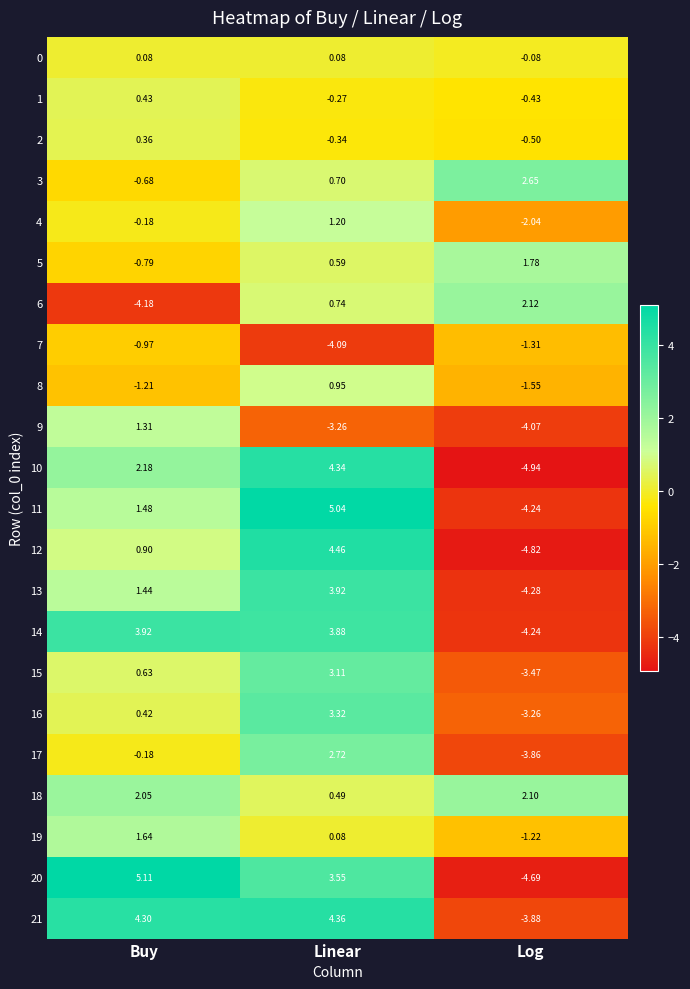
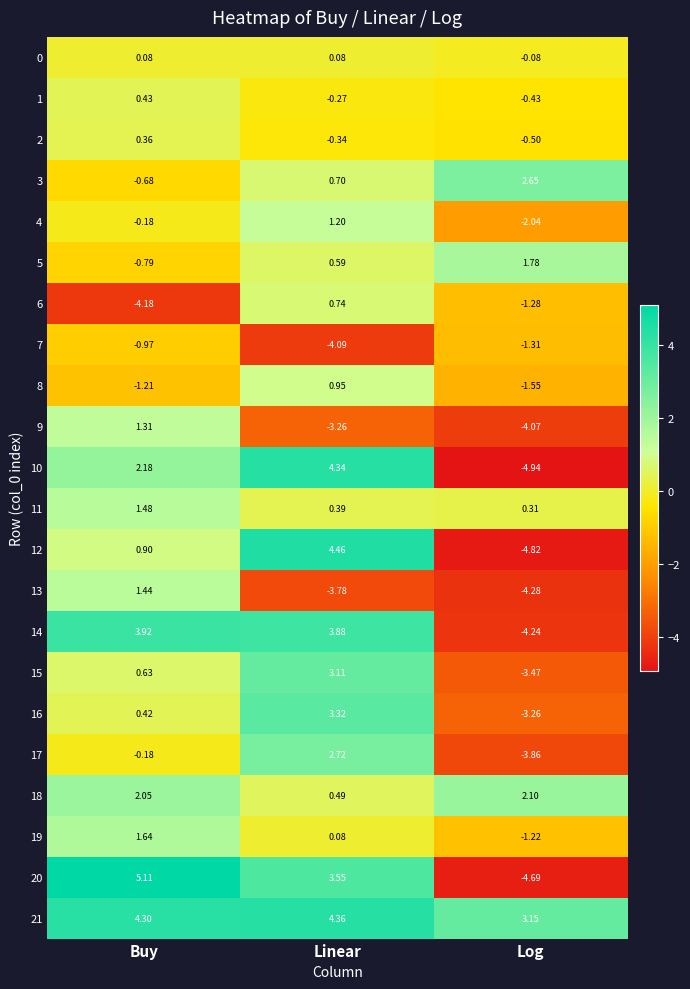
  {
    "0": {
      "Buy": 0.08,
      "Linear": 0.08,
      "Log": -0.08
    },
    "1": {
      "Buy": 0.43,
      "Linear": -0.27,
      "Log": -0.43
    },
    "2": {
      "Buy": 0.36,
      "Linear": -0.34,
      "Log": -0.50
    },
    "3": {
      "Buy": -0.68,
      "Linear": 0.70,
      "Log": 2.65
    },
    "4": {
      "Buy": -0.18,
      "Linear": 1.20,
      "Log": -2.04
    },
    "5": {
      "Buy": -0.79,
      "Linear": 0.59,
      "Log": 1.78
    },
    "6": {
      "Buy": -4.18,
      "Linear": 0.74,
-     "Log": 2.12
+     "Log": -1.28
    },
    "7": {
      "Buy": -0.97,
      "Linear": -4.09,
      "Log": -1.31
    },
    "8": {
      "Buy": -1.21,
      "Linear": 0.95,
      "Log": -1.55
    },
    "9": {
      "Buy": 1.31,
      "Linear": -3.26,
      "Log": -4.07
    },
    "10": {
      "Buy": 2.18,
      "Linear": 4.34,
      "Log": -4.94
    },
    "11": {
      "Buy": 1.48,
-     "Linear": 5.04,
-     "Log": -4.24
+     "Linear": 0.39,
+     "Log": 0.31
    },
    "12": {
      "Buy": 0.90,
      "Linear": 4.46,
      "Log": -4.82
    },
    "13": {
      "Buy": 1.44,
-     "Linear": 3.92,
+     "Linear": -3.78,
      "Log": -4.28
    },
    "14": {
      "Buy": 3.92,
      "Linear": 3.88,
      "Log": -4.24
    },
    "15": {
      "Buy": 0.63,
      "Linear": 3.11,
      "Log": -3.47
    },
    "16": {
      "Buy": 0.42,
      "Linear": 3.32,
      "Log": -3.26
    },
    "17": {
      "Buy": -0.18,
      "Linear": 2.72,
      "Log": -3.86
    },
    "18": {
      "Buy": 2.05,
      "Linear": 0.49,
      "Log": 2.10
    },
    "19": {
      "Buy": 1.64,
      "Linear": 0.08,
      "Log": -1.22
    },
    "20": {
      "Buy": 5.11,
      "Linear": 3.55,
      "Log": -4.69
    },
    "21": {
      "Buy": 4.30,
      "Linear": 4.36,
-     "Log": -3.88
+     "Log": 3.15
    }
  }
